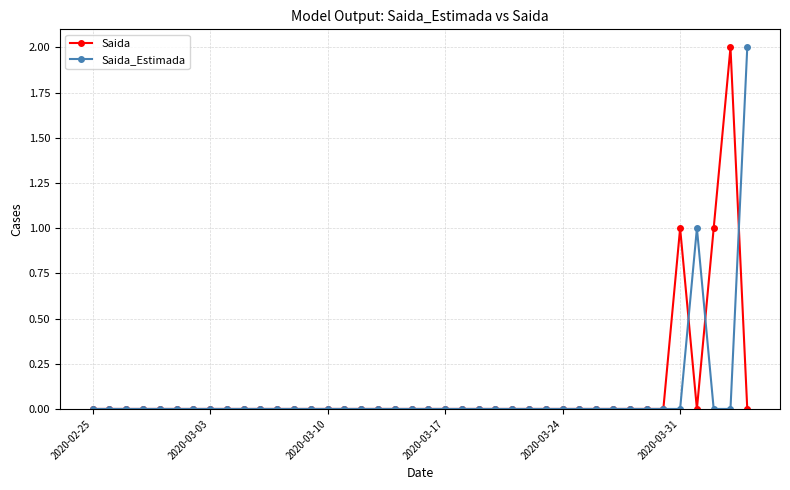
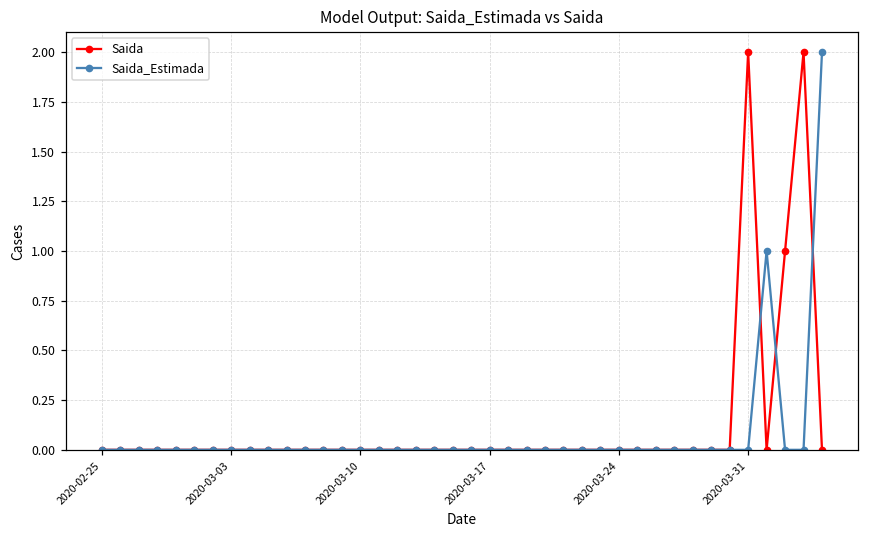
  {
    "Saida": {
-     "2020-03-31": 1
+     "2020-03-31": 2
    },
    "Saida_Estimada": {
      "2020-03-31": 0
    }
  }
